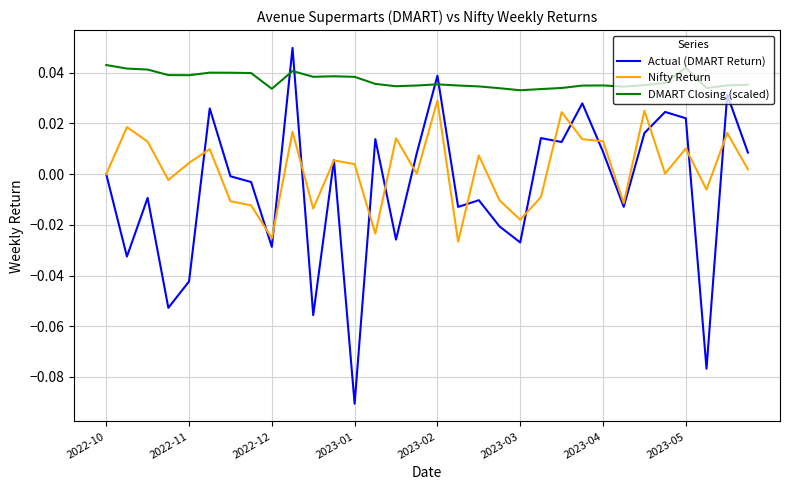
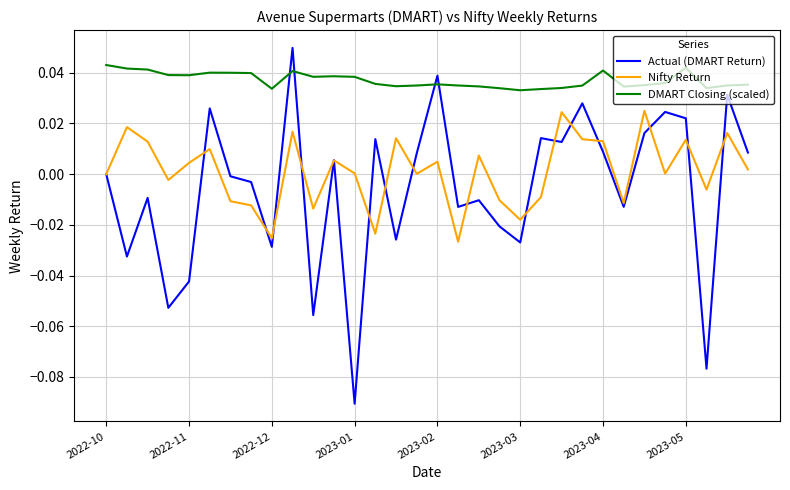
  {
    "Actual (DMART Return)": {
      "2022-11": -0.042,
      "2022-12": -0.029,
      "2023-01": -0.091,
      "2023-02": 0.039,
      "2023-03": -0.027,
      "2023-04": 0.009,
      "2023-05": 0.022
    },
    "Nifty Return": {
      "2022-11": 0.004,
      "2022-12": -0.025,
-     "2023-01": 0.004,
-     "2023-02": 0.029,
+     "2023-01": 0.000,
+     "2023-02": 0.005,
      "2023-03": -0.018,
      "2023-04": 0.013,
-     "2023-05": 0.010
+     "2023-05": 0.014
    },
    "DMART Closing (scaled)": {
      "2022-10": 0.043,
      "2022-11": 0.039,
      "2022-12": 0.034,
      "2023-01": 0.038,
      "2023-02": 0.035,
      "2023-03": 0.033,
-     "2023-04": 0.035
+     "2023-04": 0.041
    }
  }
